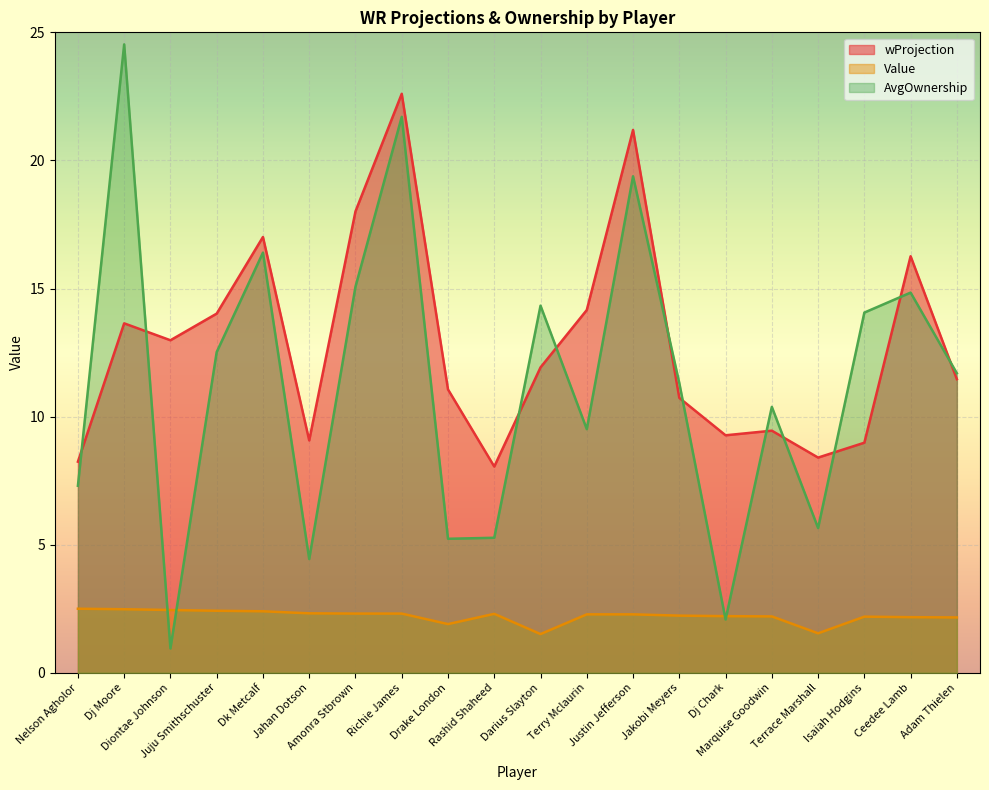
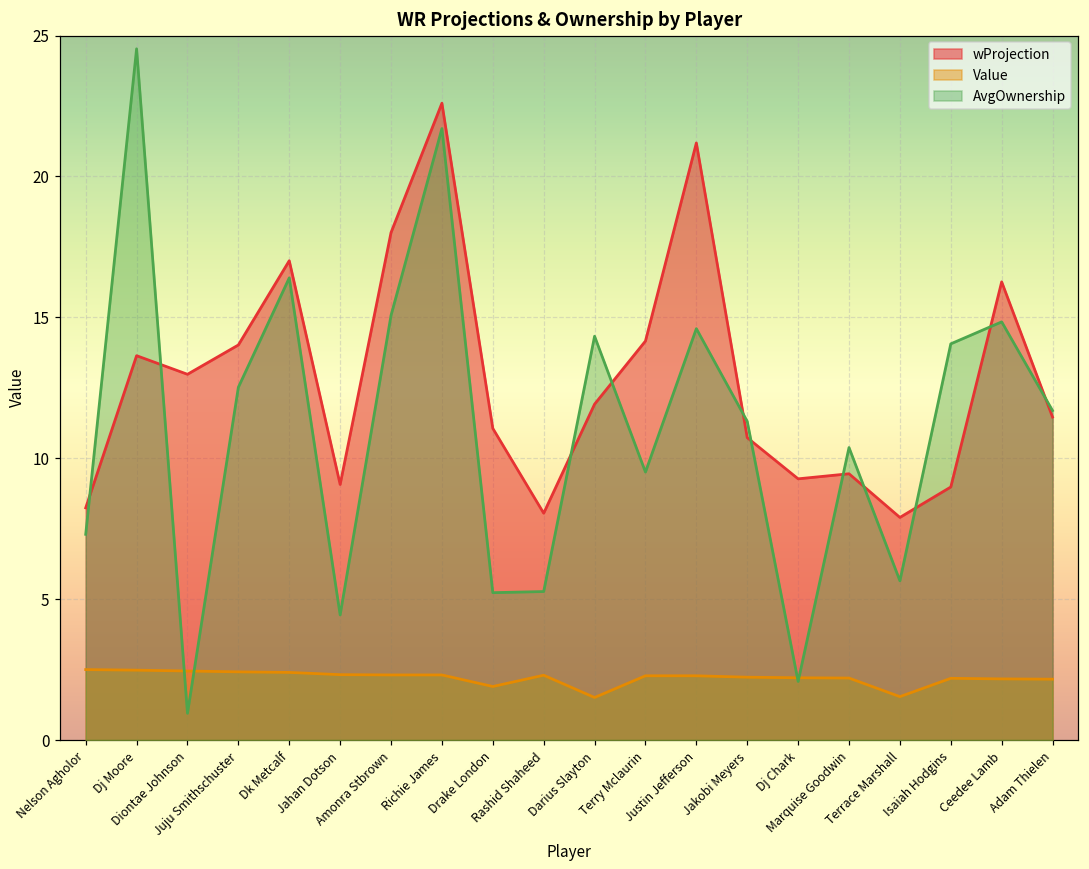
  {
    "wProjection": {
      "Nelson Agholor": 8.2,
      "Dj Moore": 13.6,
      "Diontae Johnson": 13.0,
      "Juju Smithschuster": 14.0,
      "Dk Metcalf": 17.0,
      "Jahan Dotson": 9.1,
      "Amonra Stbrown": 18.0,
      "Richie James": 22.6,
      "Drake London": 11.1,
      "Rashid Shaheed": 8.1,
      "Darius Slayton": 11.9,
      "Terry Mclaurin": 14.2,
      "Justin Jefferson": 21.2,
      "Jakobi Meyers": 10.7,
      "Dj Chark": 9.3,
      "Marquise Goodwin": 9.5,
-     "Terrace Marshall": 8.4,
+     "Terrace Marshall": 7.9,
      "Isaiah Hodgins": 9.0,
      "Ceedee Lamb": 16.3,
      "Adam Thielen": 11.5
    },
    "Value": {
      "Nelson Agholor": 2.5,
      "Dj Moore": 2.5,
      "Diontae Johnson": 2.5,
      "Juju Smithschuster": 2.4,
      "Dk Metcalf": 2.4,
      "Jahan Dotson": 2.3,
      "Amonra Stbrown": 2.3,
      "Richie James": 2.3,
      "Drake London": 1.9,
      "Rashid Shaheed": 2.3,
      "Darius Slayton": 1.5,
      "Terry Mclaurin": 2.3,
      "Justin Jefferson": 2.3,
      "Jakobi Meyers": 2.2,
      "Dj Chark": 2.2,
      "Marquise Goodwin": 2.2,
      "Terrace Marshall": 1.5,
      "Isaiah Hodgins": 2.2,
      "Ceedee Lamb": 2.2,
      "Adam Thielen": 2.2
    },
    "AvgOwnership": {
      "Nelson Agholor": 7.3,
      "Dj Moore": 24.5,
      "Diontae Johnson": 1.0,
      "Juju Smithschuster": 12.5,
      "Dk Metcalf": 16.4,
      "Jahan Dotson": 4.4,
      "Amonra Stbrown": 15.1,
      "Richie James": 21.7,
      "Drake London": 5.2,
      "Rashid Shaheed": 5.3,
      "Darius Slayton": 14.3,
      "Terry Mclaurin": 9.5,
-     "Justin Jefferson": 19.4,
+     "Justin Jefferson": 14.6,
      "Jakobi Meyers": 11.3,
      "Dj Chark": 2.1,
      "Marquise Goodwin": 10.4,
      "Terrace Marshall": 5.7,
      "Isaiah Hodgins": 14.1,
      "Ceedee Lamb": 14.8,
      "Adam Thielen": 11.7
    }
  }
